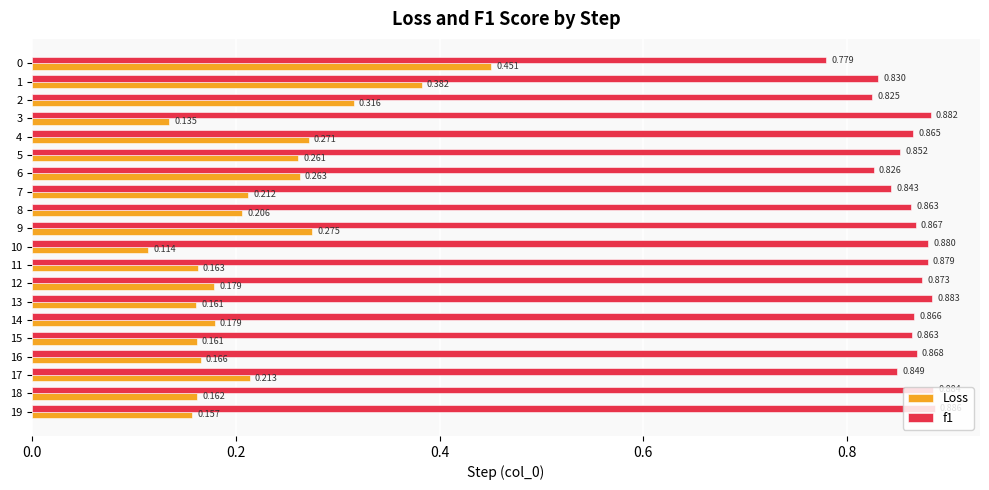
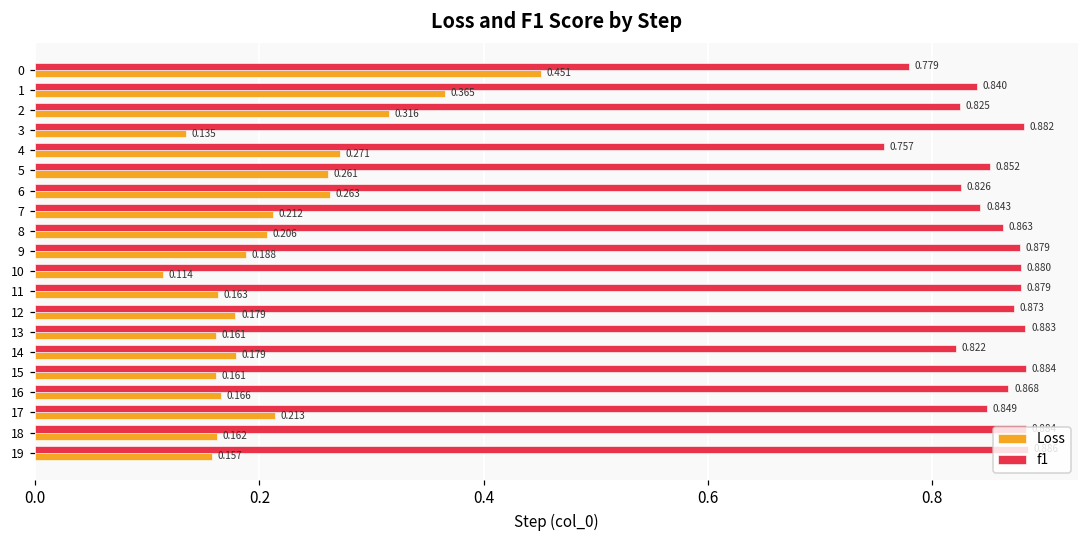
  {
    "Loss": {
      "0": 0.451,
-     "1": 0.382,
+     "1": 0.365,
      "2": 0.316,
      "3": 0.135,
      "4": 0.271,
      "5": 0.261,
      "6": 0.263,
      "7": 0.212,
      "8": 0.206,
-     "9": 0.275,
+     "9": 0.188,
      "10": 0.114,
      "11": 0.163,
      "12": 0.179,
      "13": 0.161,
      "14": 0.179,
      "15": 0.161,
      "16": 0.166,
      "17": 0.213,
      "18": 0.162,
      "19": 0.157
    },
    "f1": {
      "0": 0.779,
-     "1": 0.830,
+     "1": 0.840,
      "2": 0.825,
      "3": 0.882,
-     "4": 0.865,
+     "4": 0.757,
      "5": 0.852,
      "6": 0.826,
      "7": 0.843,
      "8": 0.863,
-     "9": 0.867,
+     "9": 0.879,
      "10": 0.880,
      "11": 0.879,
      "12": 0.873,
      "13": 0.883,
-     "14": 0.866,
-     "15": 0.863,
+     "14": 0.822,
+     "15": 0.884,
      "16": 0.868,
      "17": 0.849
    }
  }
